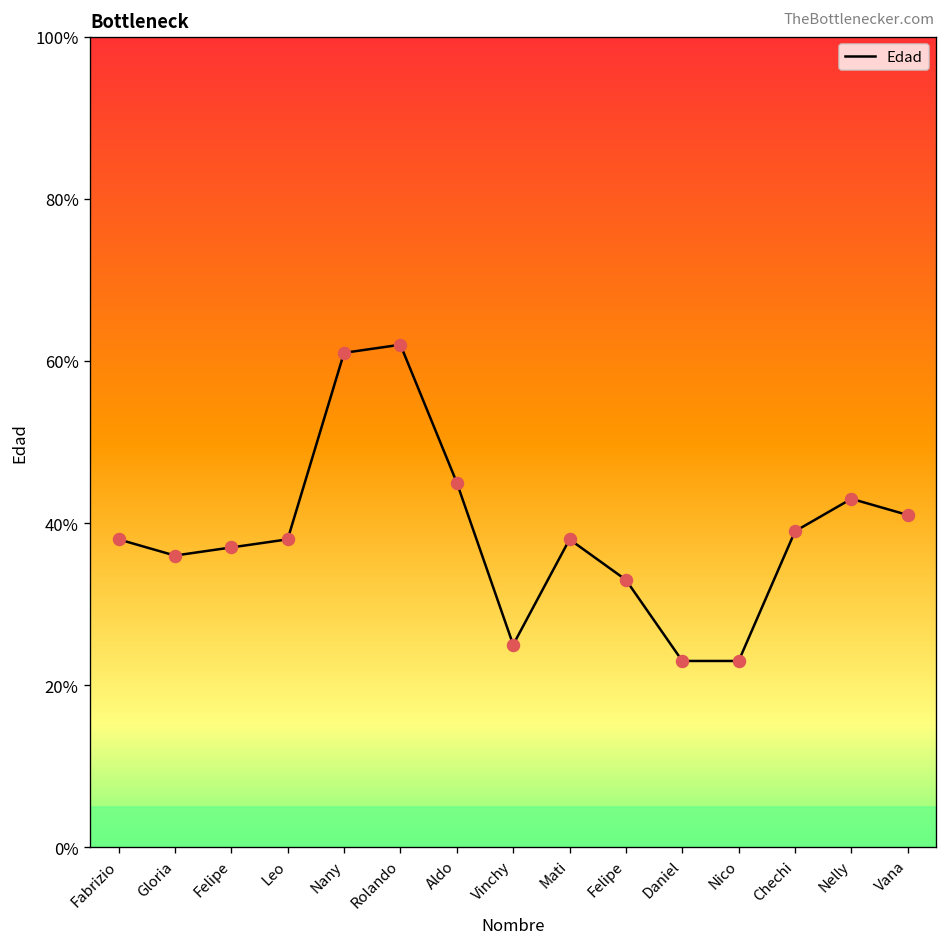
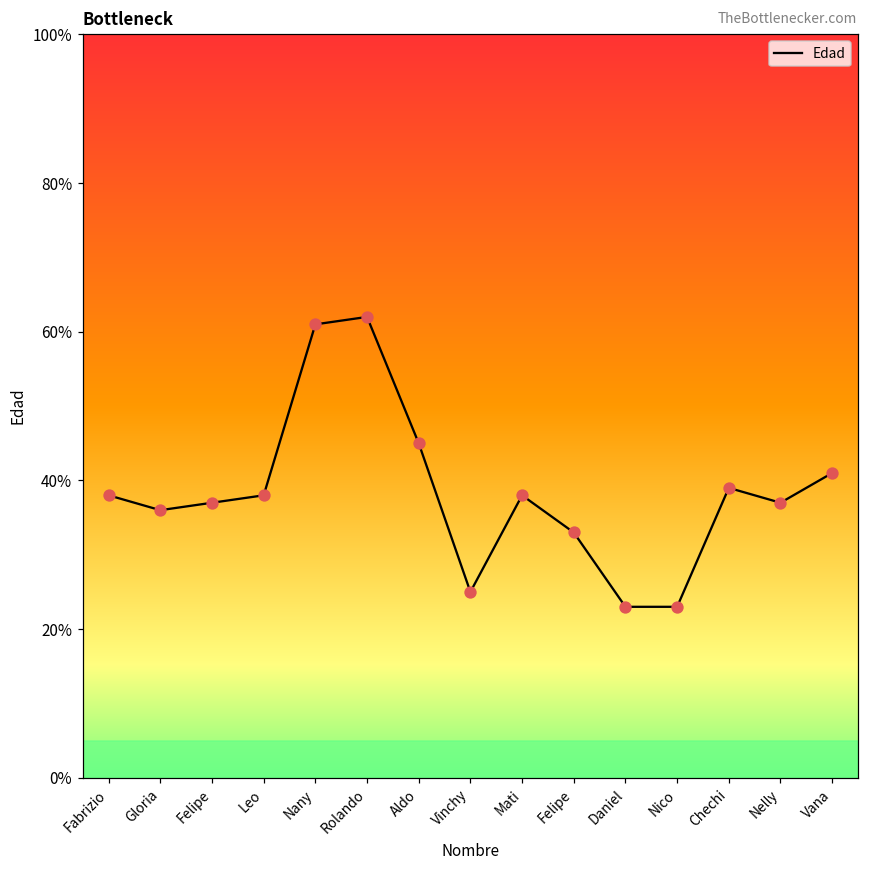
  {
    "Fabrizio": "38%",
    "Gloria": "36%",
    "Leo": "38%",
    "Nany": "61%",
    "Rolando": "62%",
    "Aldo": "45%",
    "Vinchy": "25%",
    "Mati": "38%",
    "Daniel": "23%",
    "Nico": "23%",
    "Chechi": "39%",
-   "Nelly": "43%",
+   "Nelly": "37%",
    "Vana": "41%"
  }
